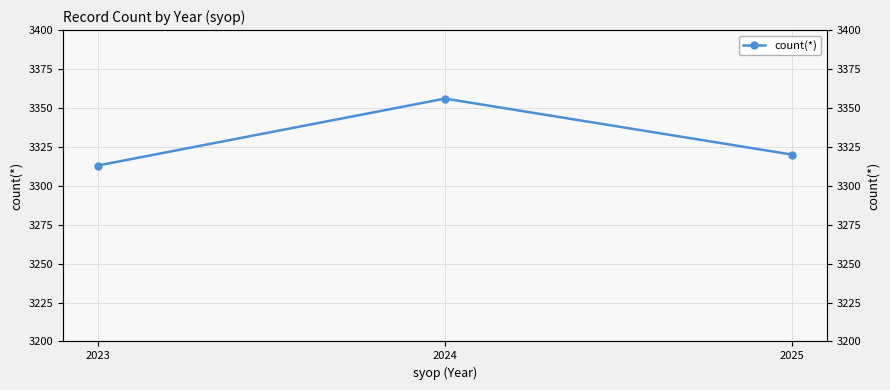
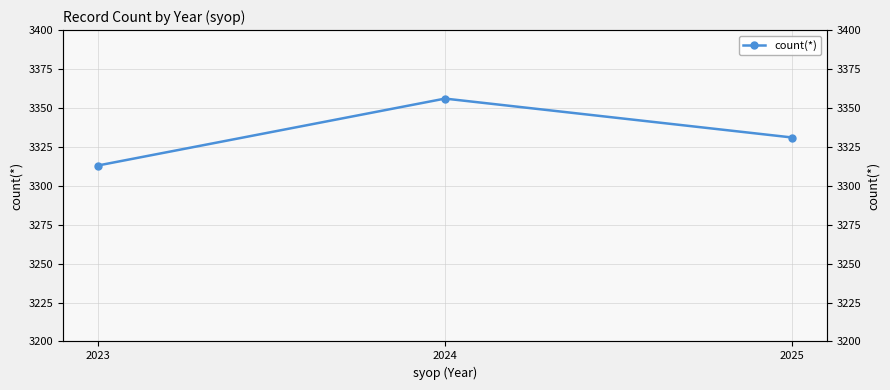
  {
    "2023": 3313,
    "2024": 3356,
-   "2025": 3320
+   "2025": 3331
  }
